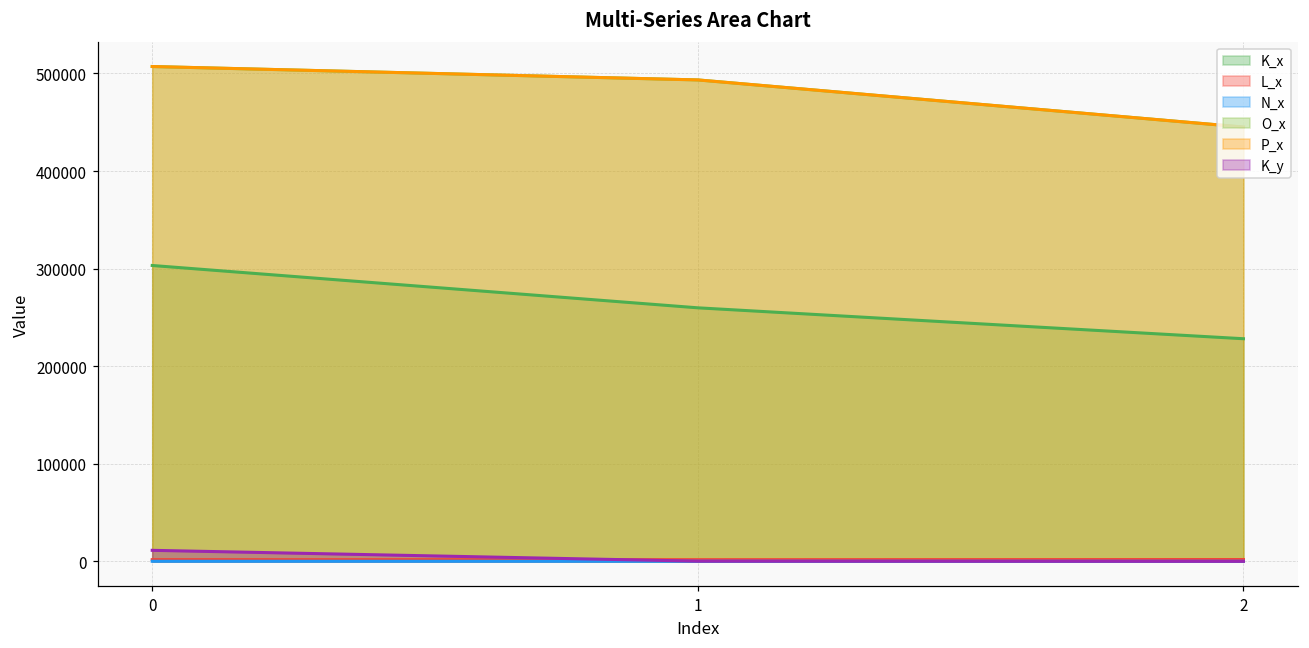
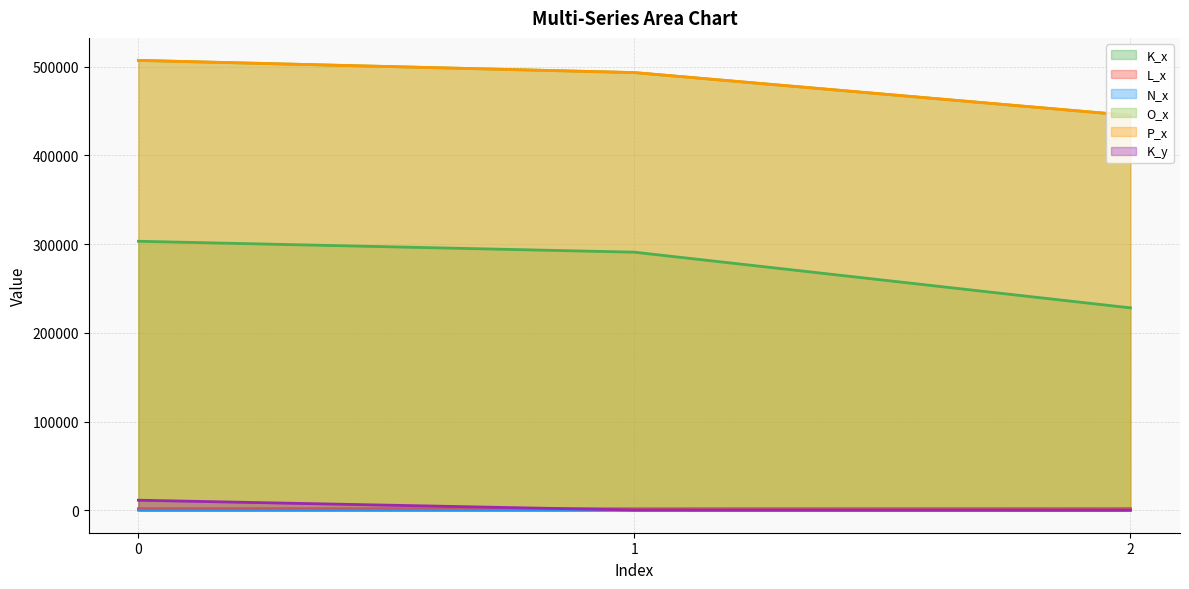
  {
    "K_x": {
      "0": 300000,
-     "1": 260000,
+     "1": 290000,
      "2": 230000
    },
    "K_y": {
      "0": 10000
    }
  }
